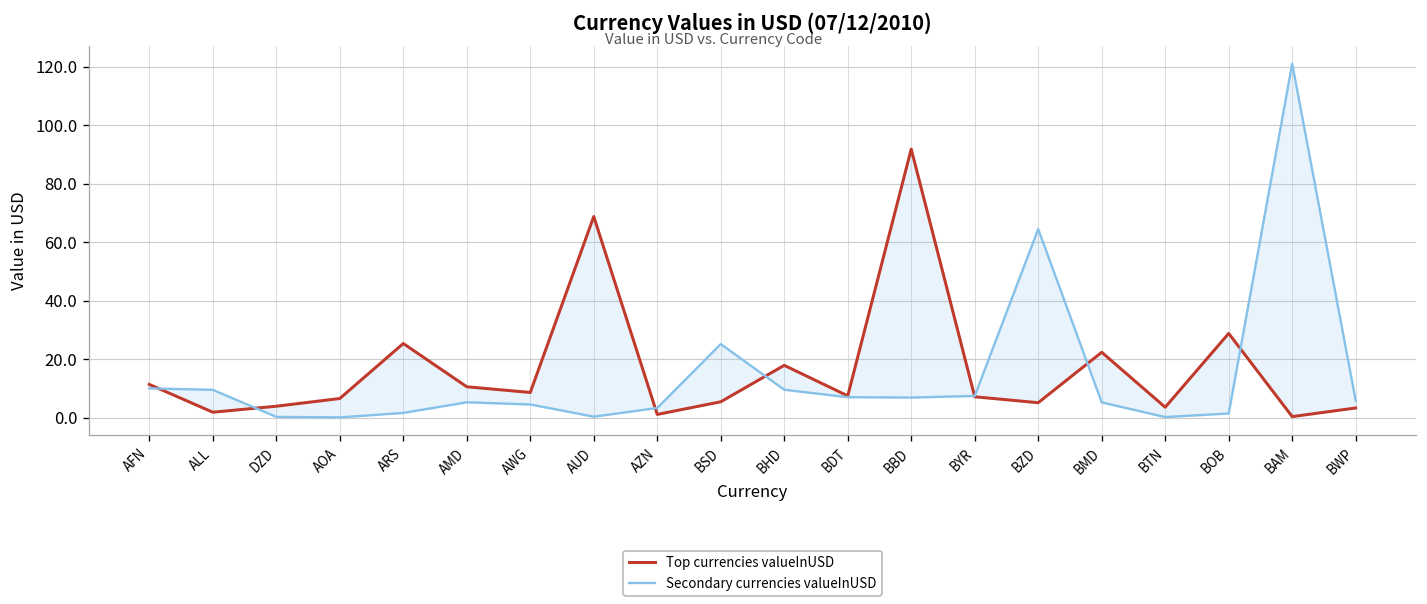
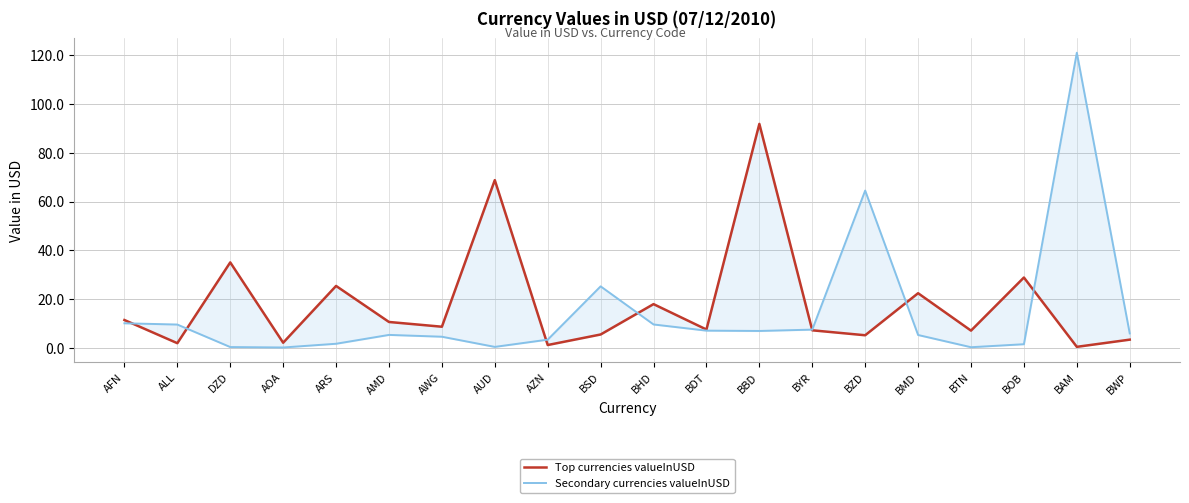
  {
    "Top currencies valueInUSD": {
      "ALL": 2,
-     "DZD": 4,
-     "AOA": 7,
+     "DZD": 35,
+     "AOA": 2,
      "AZN": 1,
      "BSD": 5,
      "BZD": 5,
-     "BTN": 4,
+     "BTN": 7,
      "BAM": 0,
      "BWP": 3
    }
  }
